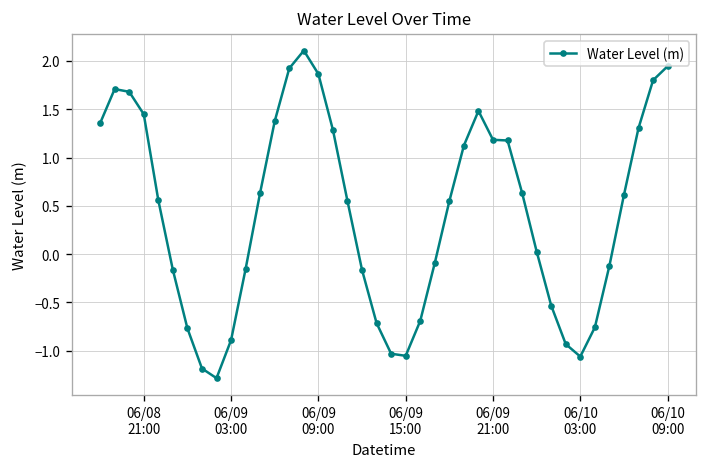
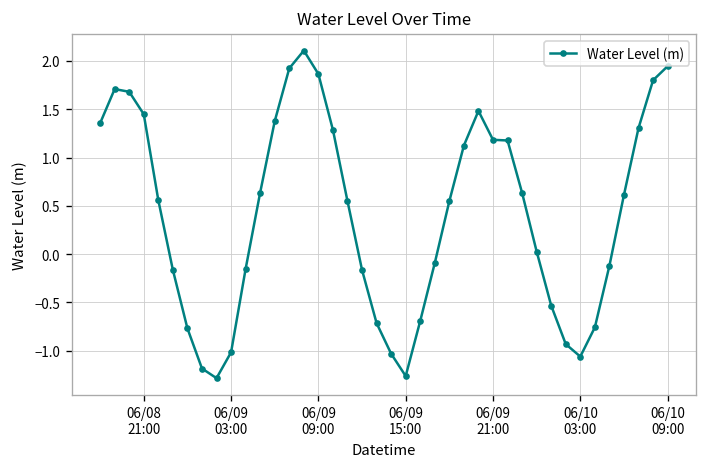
  {
    "06/08 21:00": 1.4,
-   "06/09 03:00": -0.9,
+   "06/09 03:00": -1.0,
    "06/09 09:00": 1.9,
-   "06/09 15:00": -1.1,
+   "06/09 15:00": -1.3,
    "06/09 21:00": 1.2,
    "06/10 03:00": -1.1,
    "06/10 09:00": 1.9
  }
